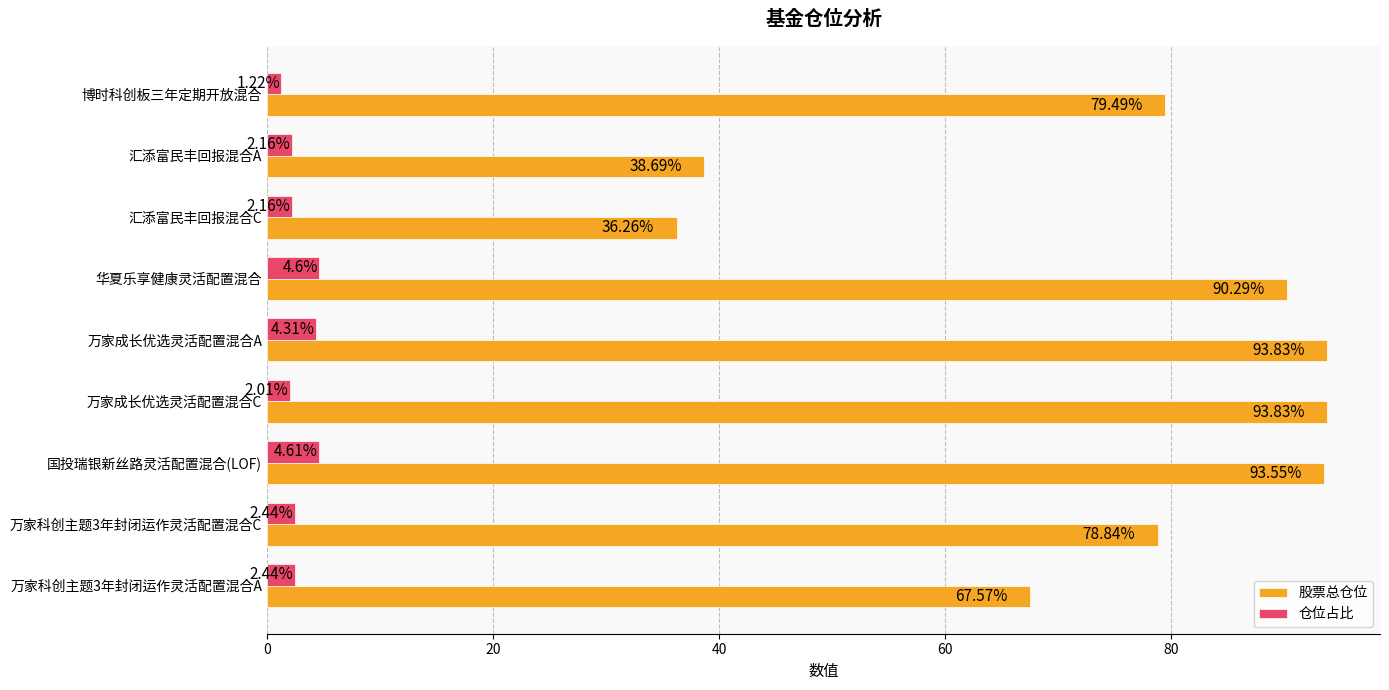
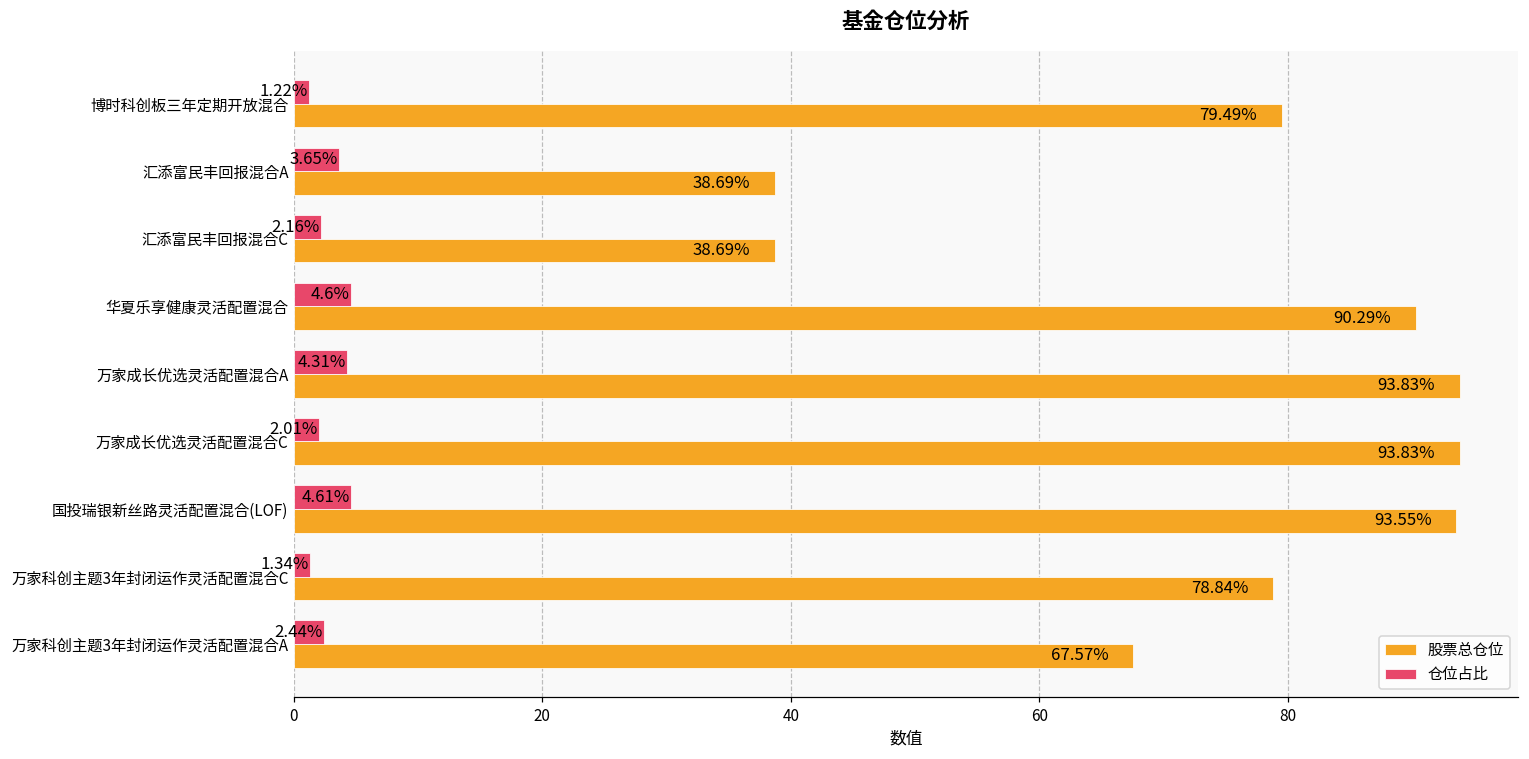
  {
    "股票总仓位": {
      "博时科创板三年定期开放混合": "79.49%",
      "汇添富民丰回报混合A": "38.69%",
-     "汇添富民丰回报混合C": "36.26%",
+     "汇添富民丰回报混合C": "38.69%",
      "华夏乐享健康灵活配置混合": "90.29%",
      "万家成长优选灵活配置混合A": "93.83%",
      "万家成长优选灵活配置混合C": "93.83%",
      "国投瑞银新丝路灵活配置混合(LOF)": "93.55%",
      "万家科创主题3年封闭运作灵活配置混合C": "78.84%",
      "万家科创主题3年封闭运作灵活配置混合A": "67.57%"
    },
    "仓位占比": {
      "博时科创板三年定期开放混合": "1.22%",
-     "汇添富民丰回报混合A": "2.16%",
+     "汇添富民丰回报混合A": "3.65%",
      "汇添富民丰回报混合C": "2.16%",
      "华夏乐享健康灵活配置混合": "4.6%",
      "万家成长优选灵活配置混合A": "4.31%",
      "万家成长优选灵活配置混合C": "2.01%",
      "国投瑞银新丝路灵活配置混合(LOF)": "4.61%",
-     "万家科创主题3年封闭运作灵活配置混合C": "2.44%",
+     "万家科创主题3年封闭运作灵活配置混合C": "1.34%",
      "万家科创主题3年封闭运作灵活配置混合A": "2.44%"
    }
  }
